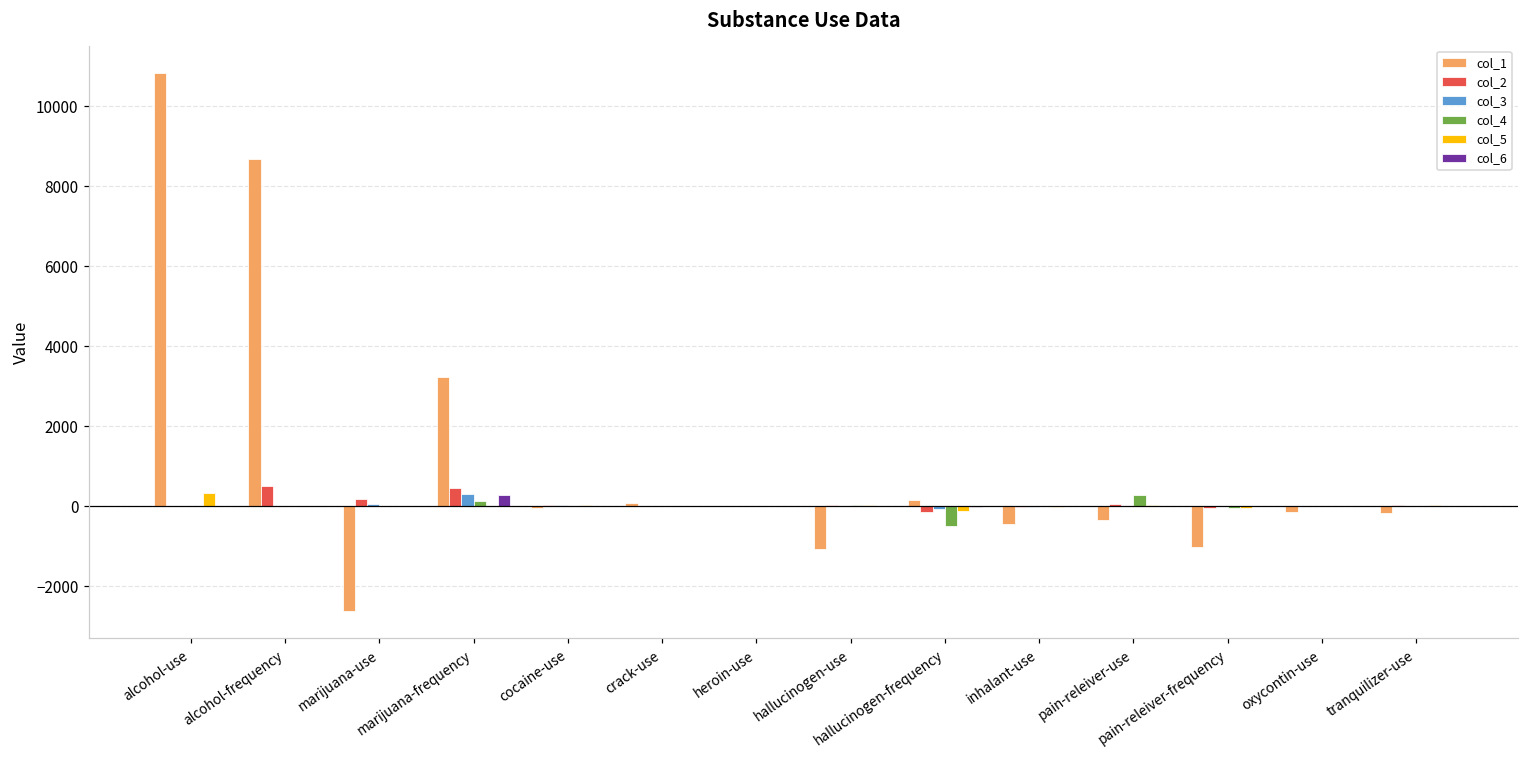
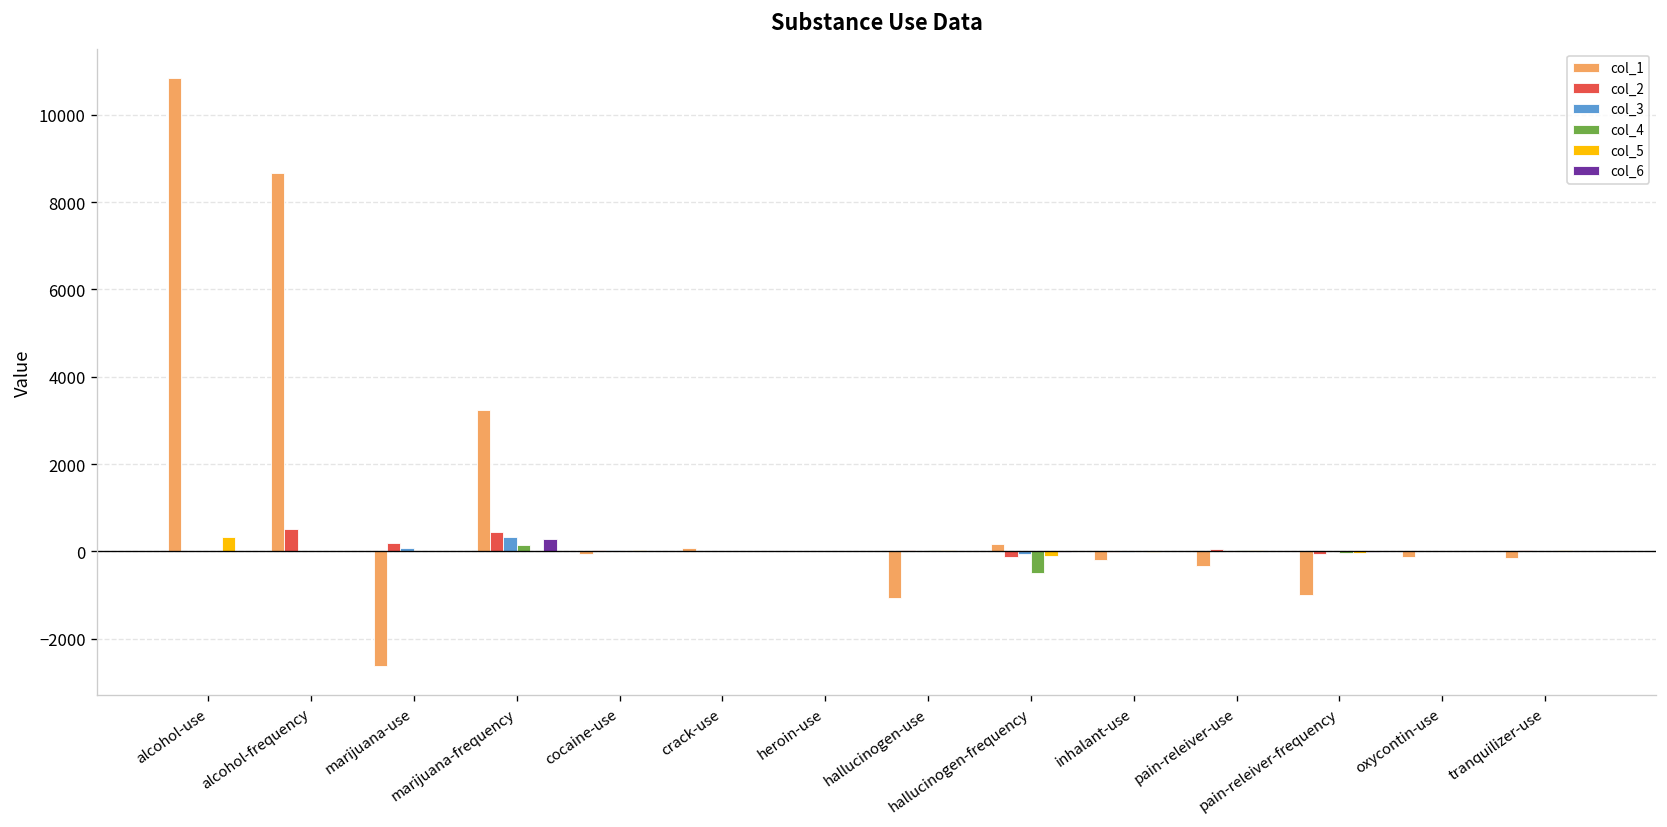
  {
    "col_1": {
      "alcohol-use": 10800,
      "alcohol-frequency": 8700,
      "marijuana-use": -2600,
      "marijuana-frequency": 3200,
      "crack-use": 100,
      "hallucinogen-use": -1100,
      "hallucinogen-frequency": 200,
-     "inhalant-use": -400,
+     "inhalant-use": -200,
      "pain-releiver-use": -300,
      "pain-releiver-frequency": -1000,
      "oxycontin-use": -100,
      "tranquilizer-use": -200
    },
    "col_2": {
      "alcohol-use": 0,
      "alcohol-frequency": 500,
      "marijuana-use": 200,
      "marijuana-frequency": 500,
      "hallucinogen-frequency": -100
    },
    "col_3": {
      "alcohol-use": 0,
      "alcohol-frequency": 0,
      "marijuana-frequency": 300
    },
    "col_4": {
      "alcohol-use": 0,
      "alcohol-frequency": 0,
      "marijuana-use": 0,
      "marijuana-frequency": 100,
      "hallucinogen-frequency": -500,
-     "pain-releiver-use": 300
+     "pain-releiver-use": 0
    },
    "col_5": {
      "alcohol-use": 300,
      "alcohol-frequency": 0,
      "marijuana-use": 0,
      "marijuana-frequency": 0,
      "hallucinogen-frequency": -100
    },
    "col_6": {
      "alcohol-use": 0,
      "alcohol-frequency": 0,
      "marijuana-use": 0,
      "marijuana-frequency": 300,
      "cocaine-use": 0
    }
  }
